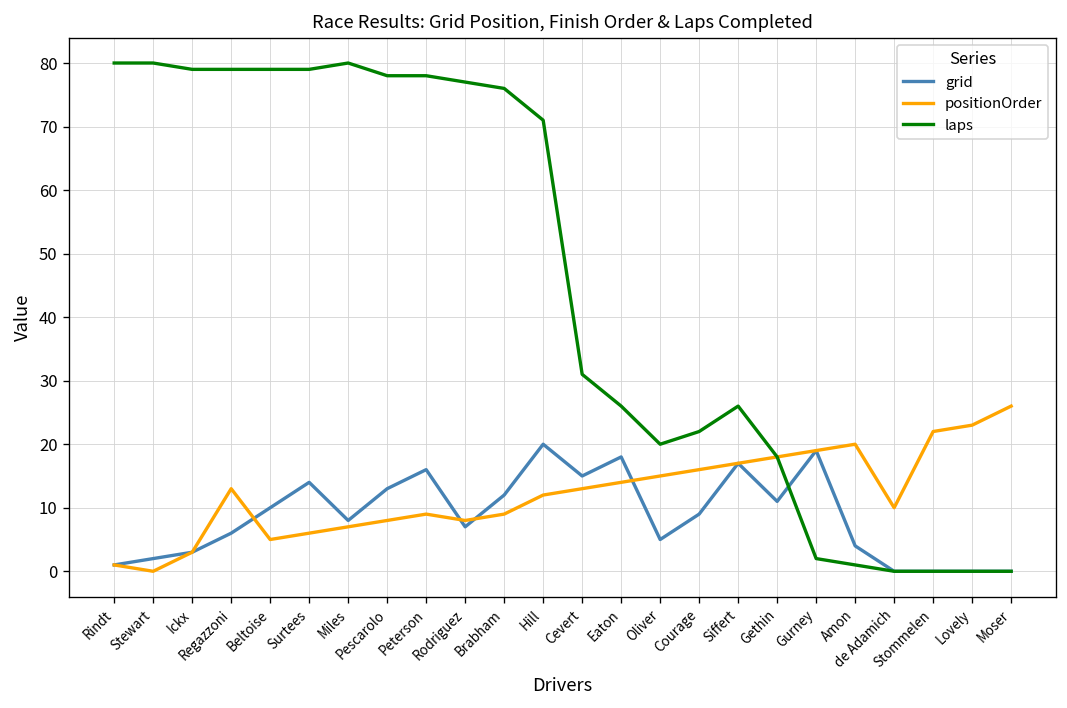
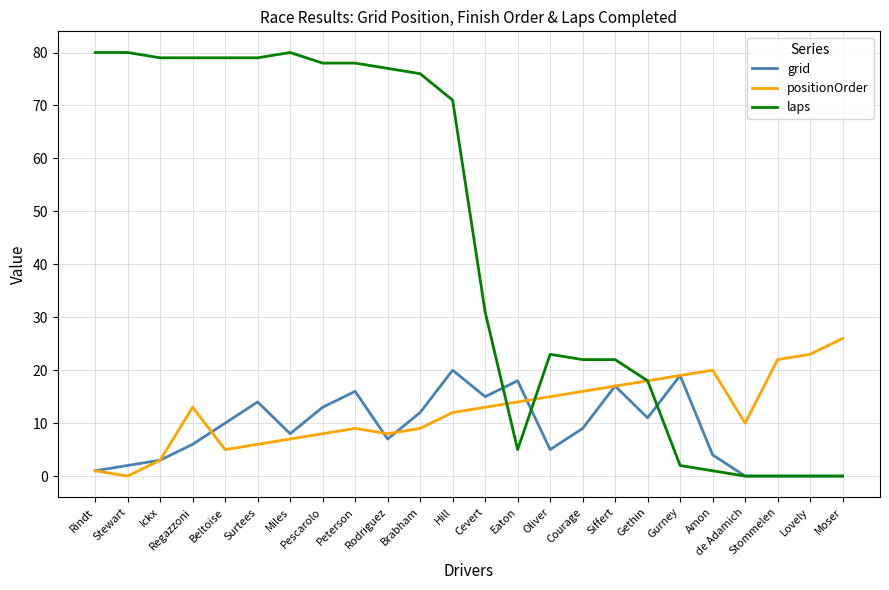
  {
    "grid": {
      "Stewart": 2,
      "Regazzoni": 6,
      "Beltoise": 10,
      "Surtees": 14,
      "Miles": 8,
      "Pescarolo": 13,
      "Peterson": 16,
      "Rodriguez": 7,
      "Brabham": 12,
      "Hill": 20,
      "Cevert": 15,
      "Eaton": 18,
      "Oliver": 5,
      "Courage": 9,
      "Gethin": 11,
      "Amon": 4
    },
    "positionOrder": {
      "Stewart": 0,
      "Regazzoni": 13,
      "Beltoise": 5,
      "Surtees": 6,
      "Miles": 7,
      "Pescarolo": 8,
      "Peterson": 9,
      "Rodriguez": 8,
      "Brabham": 9,
      "Hill": 12,
      "Cevert": 13,
      "Eaton": 14,
      "Oliver": 15,
      "Courage": 16,
      "Amon": 20,
      "de Adamich": 10,
      "Stommelen": 22,
      "Lovely": 23,
      "Moser": 26
    },
    "laps": {
      "Rindt": 80,
      "Stewart": 80,
      "Ickx": 79,
      "Regazzoni": 79,
      "Beltoise": 79,
      "Surtees": 79,
      "Miles": 80,
      "Pescarolo": 78,
      "Peterson": 78,
      "Rodriguez": 77,
      "Brabham": 76,
      "Hill": 71,
      "Cevert": 31,
-     "Eaton": 26,
-     "Oliver": 20,
+     "Eaton": 5,
+     "Oliver": 23,
      "Courage": 22,
-     "Siffert": 26,
+     "Siffert": 22,
      "Gurney": 2,
      "Amon": 1
    }
  }
